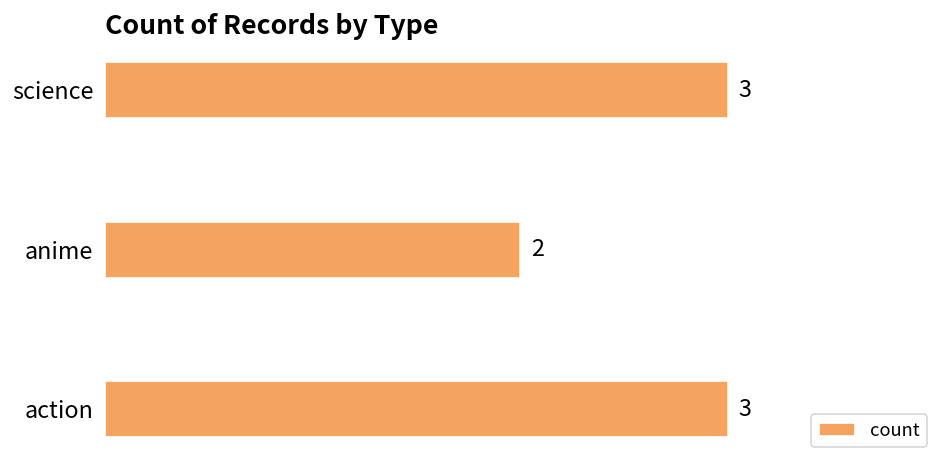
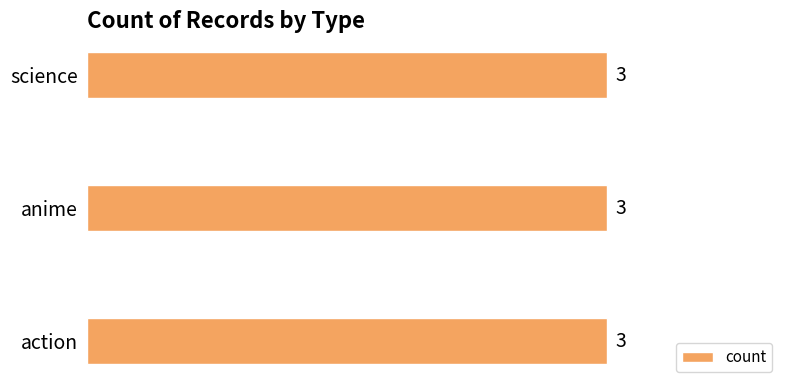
  {
    "science": 3,
-   "anime": 2,
+   "anime": 3,
    "action": 3
  }
